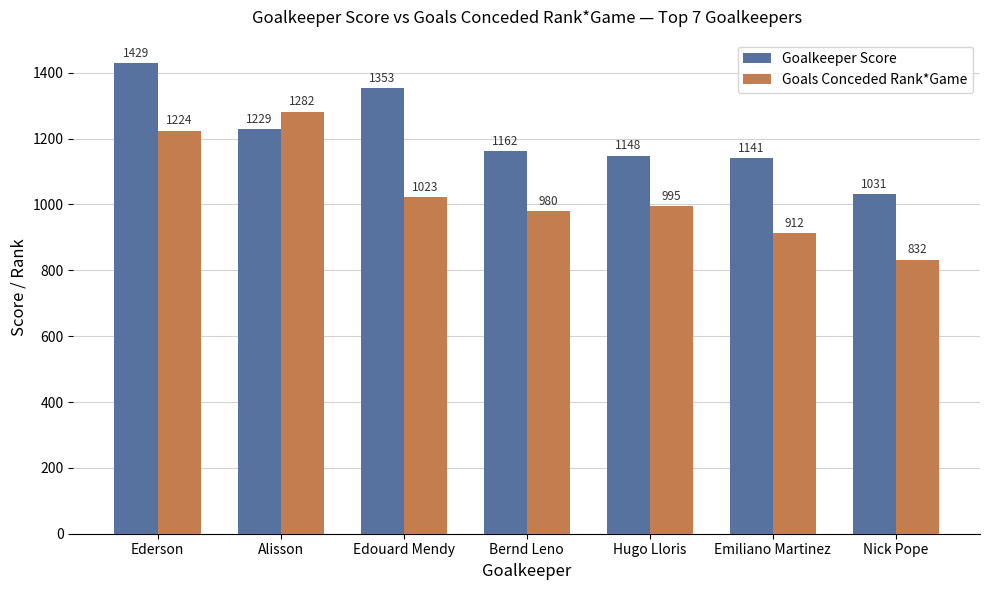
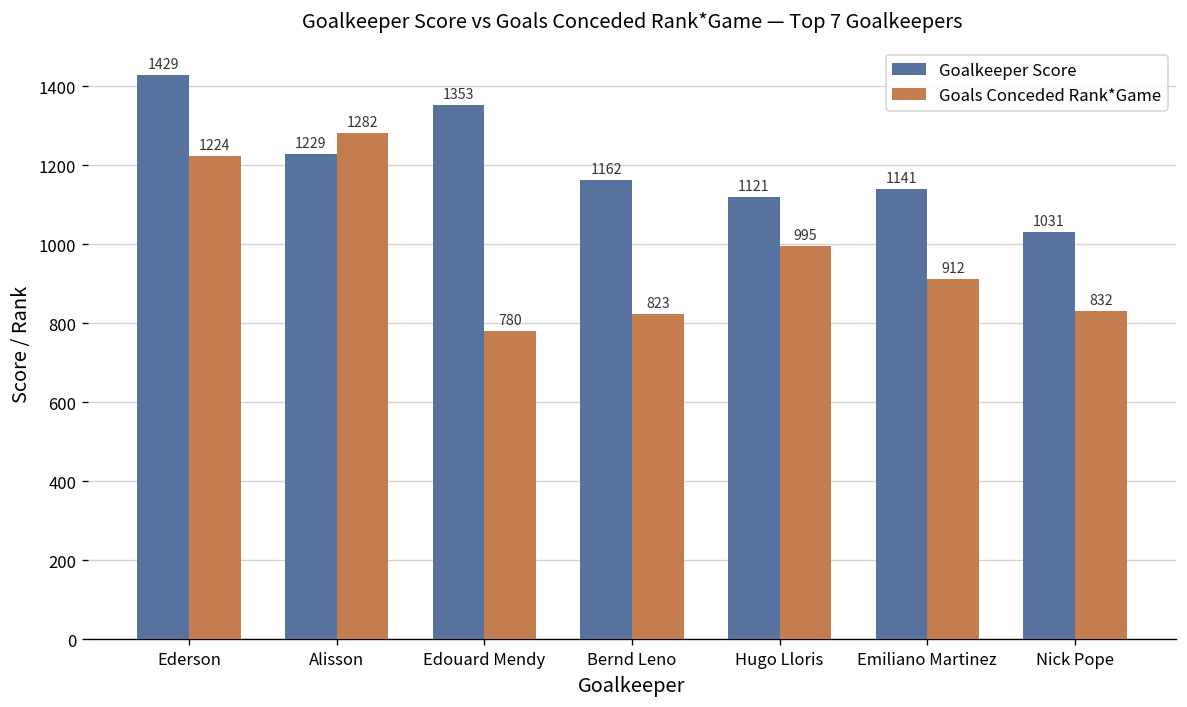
  {
    "Goalkeeper Score": {
      "Ederson": 1429,
      "Alisson": 1229,
      "Edouard Mendy": 1353,
      "Bernd Leno": 1162,
-     "Hugo Lloris": 1148,
+     "Hugo Lloris": 1121,
      "Emiliano Martinez": 1141,
      "Nick Pope": 1031
    },
    "Goals Conceded Rank*Game": {
      "Ederson": 1224,
      "Alisson": 1282,
-     "Edouard Mendy": 1023,
-     "Bernd Leno": 980,
+     "Edouard Mendy": 780,
+     "Bernd Leno": 823,
      "Hugo Lloris": 995,
      "Emiliano Martinez": 912,
      "Nick Pope": 832
    }
  }
